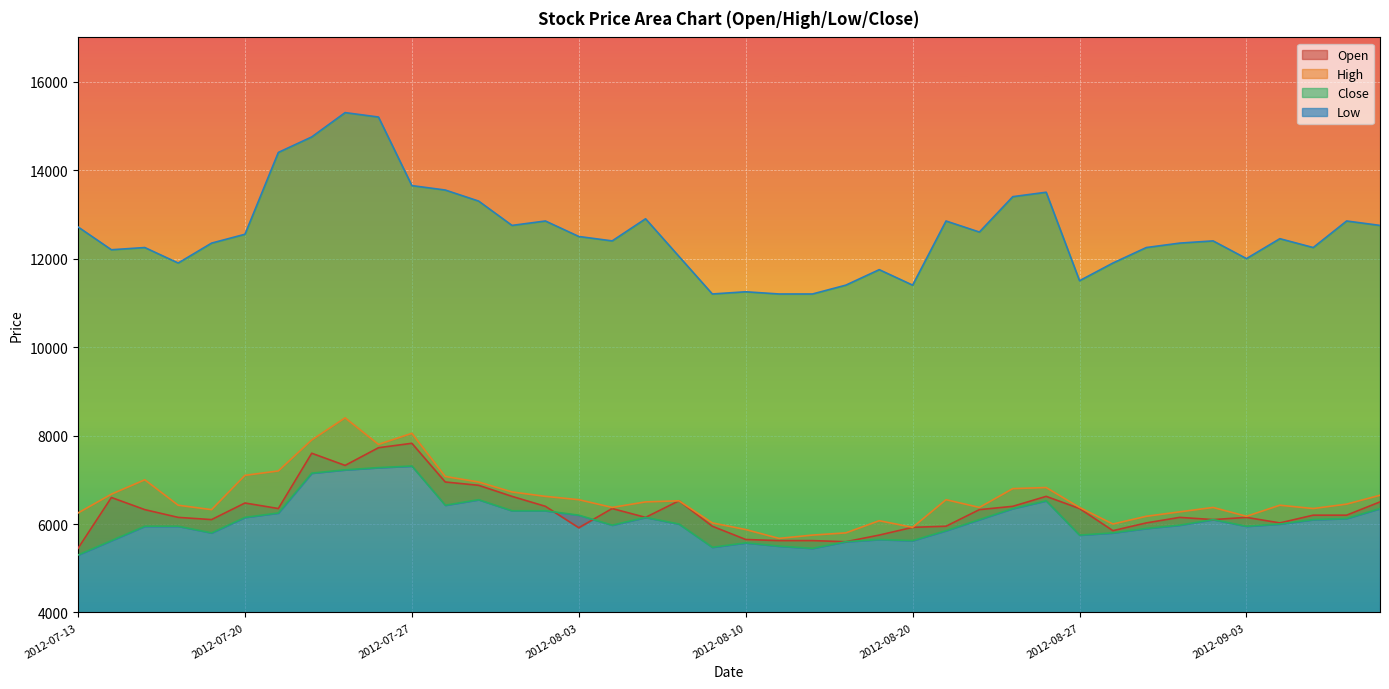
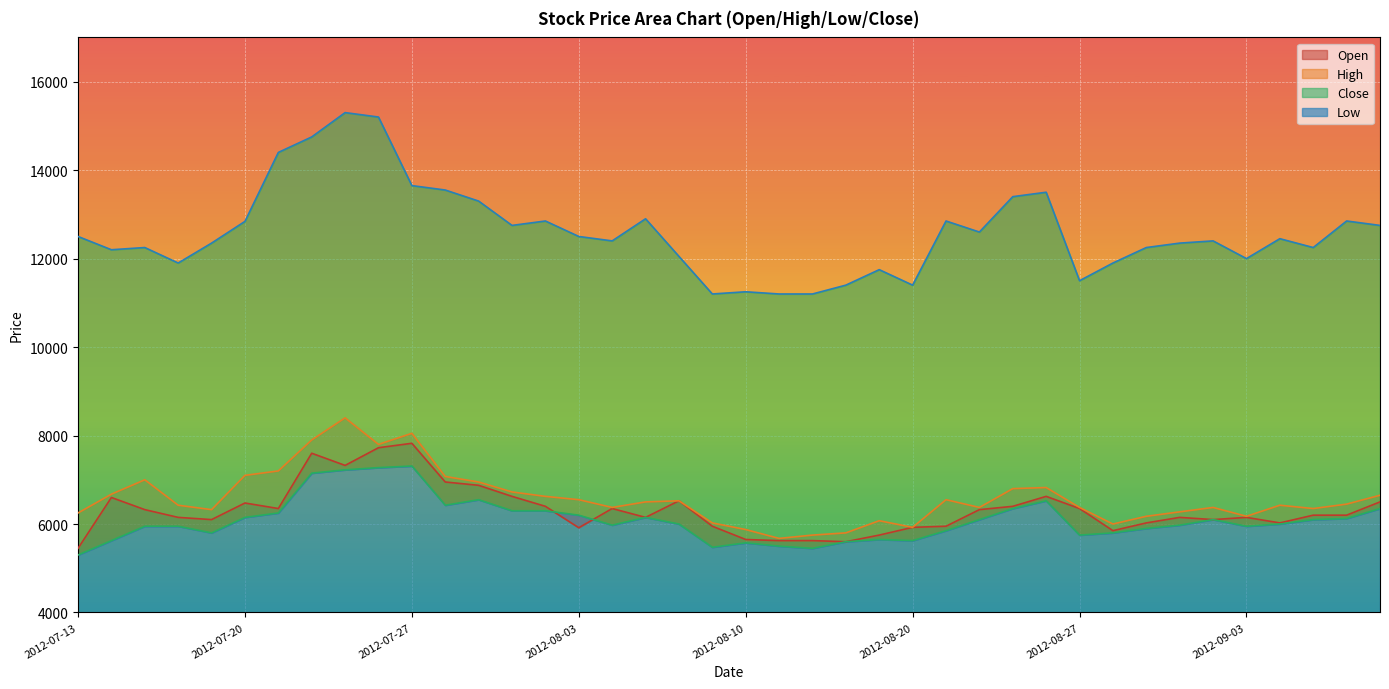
  {
    "High": {
      "2012-07-13": 6300,
      "2012-07-20": 7100,
      "2012-07-27": 8100,
      "2012-08-03": 6600,
      "2012-08-10": 5900
    },
    "Low": {
      "2012-07-13": 5300,
      "2012-07-20": 6200,
      "2012-07-27": 7300,
      "2012-08-10": 5600,
      "2012-08-20": 5600,
      "2012-08-27": 5800,
      "2012-09-03": 6000
    },
    "Close": {
-     "2012-07-13": 12700,
-     "2012-07-20": 12600,
+     "2012-07-13": 12500,
+     "2012-07-20": 12800,
      "2012-07-27": 13700,
      "2012-08-03": 12500,
      "2012-08-10": 11300,
      "2012-08-20": 11400,
      "2012-08-27": 11500,
      "2012-09-03": 12000
    }
  }
